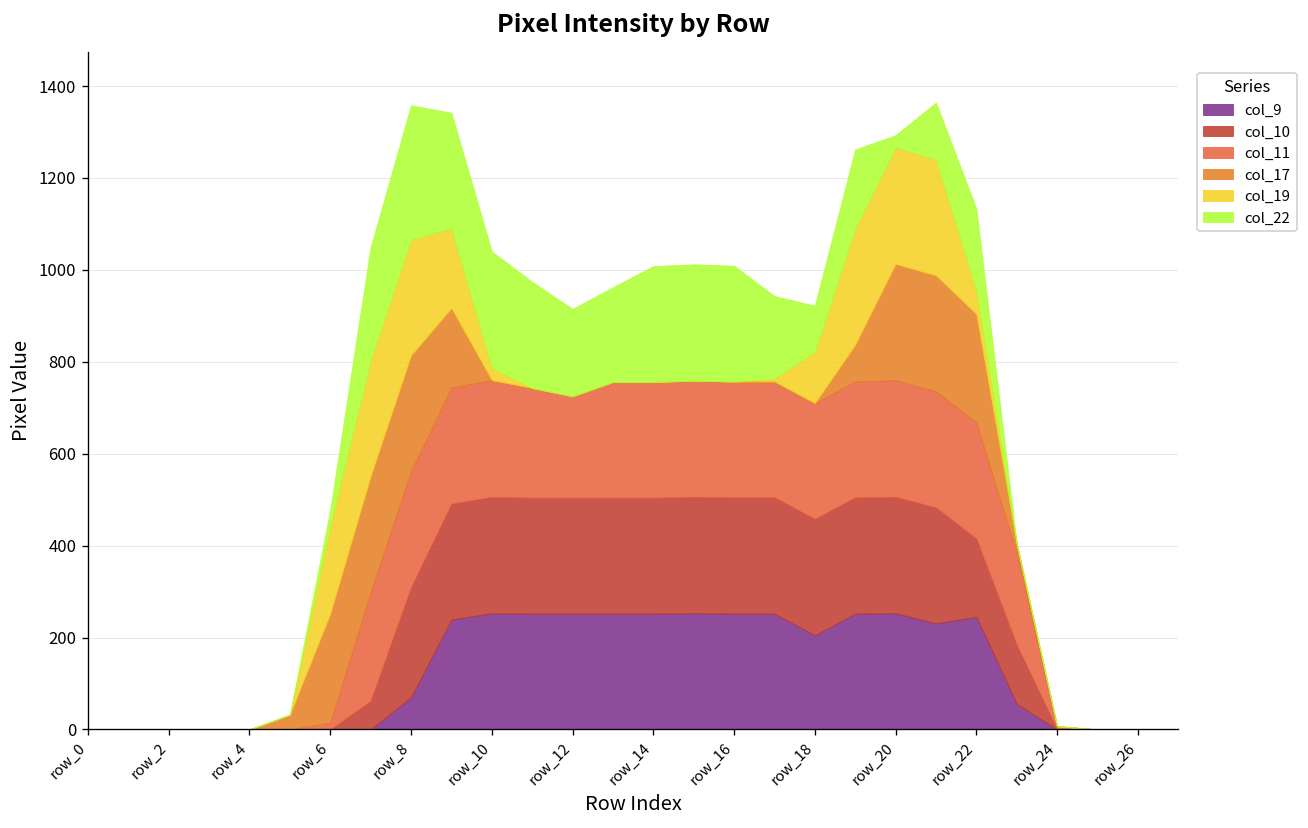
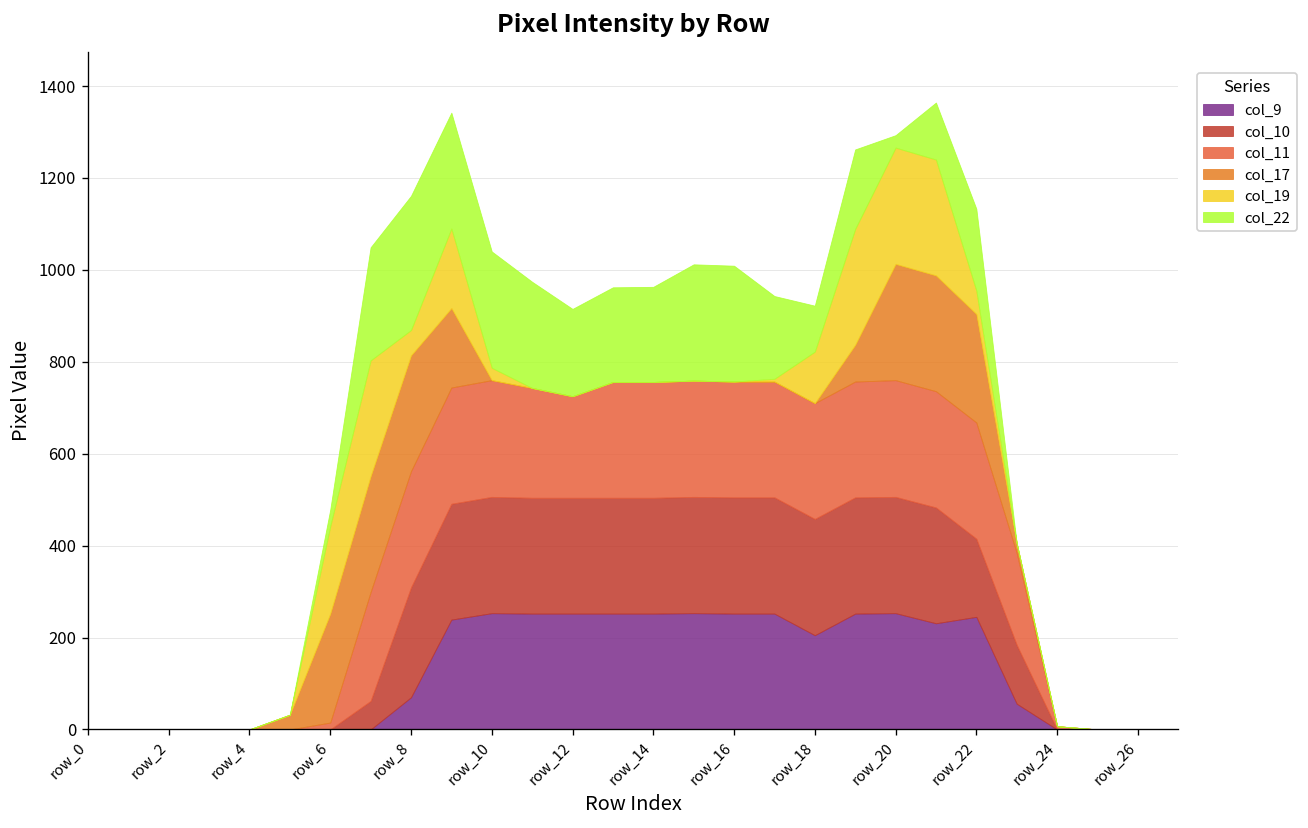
  {
    "col_9": {
      "row_8": 70,
      "row_10": 250,
      "row_12": 250,
      "row_14": 250,
      "row_16": 250,
      "row_18": 210,
      "row_20": 250,
      "row_22": 250
    },
    "col_19": {
      "row_6": 190,
-     "row_8": 250,
+     "row_8": 60,
      "row_10": 30,
      "row_18": 110,
      "row_20": 250,
      "row_22": 50
    },
    "col_22": {
      "row_6": 40,
      "row_8": 290,
      "row_10": 250,
      "row_12": 190,
-     "row_14": 250,
+     "row_14": 210,
      "row_16": 250,
      "row_18": 100,
      "row_20": 30,
      "row_22": 180
    }
  }
